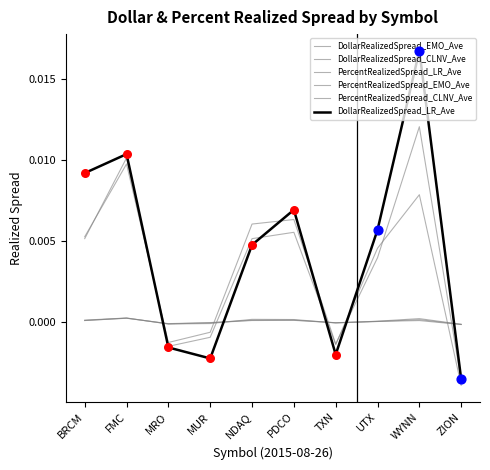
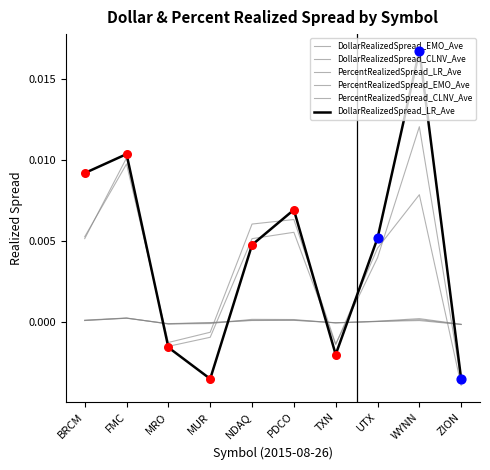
  {
    "DollarRealizedSpread_LR_Ave": {
-     "MUR": -0.0022,
-     "UTX": 0.0057
+     "MUR": -0.0035,
+     "UTX": 0.0052
    }
  }
